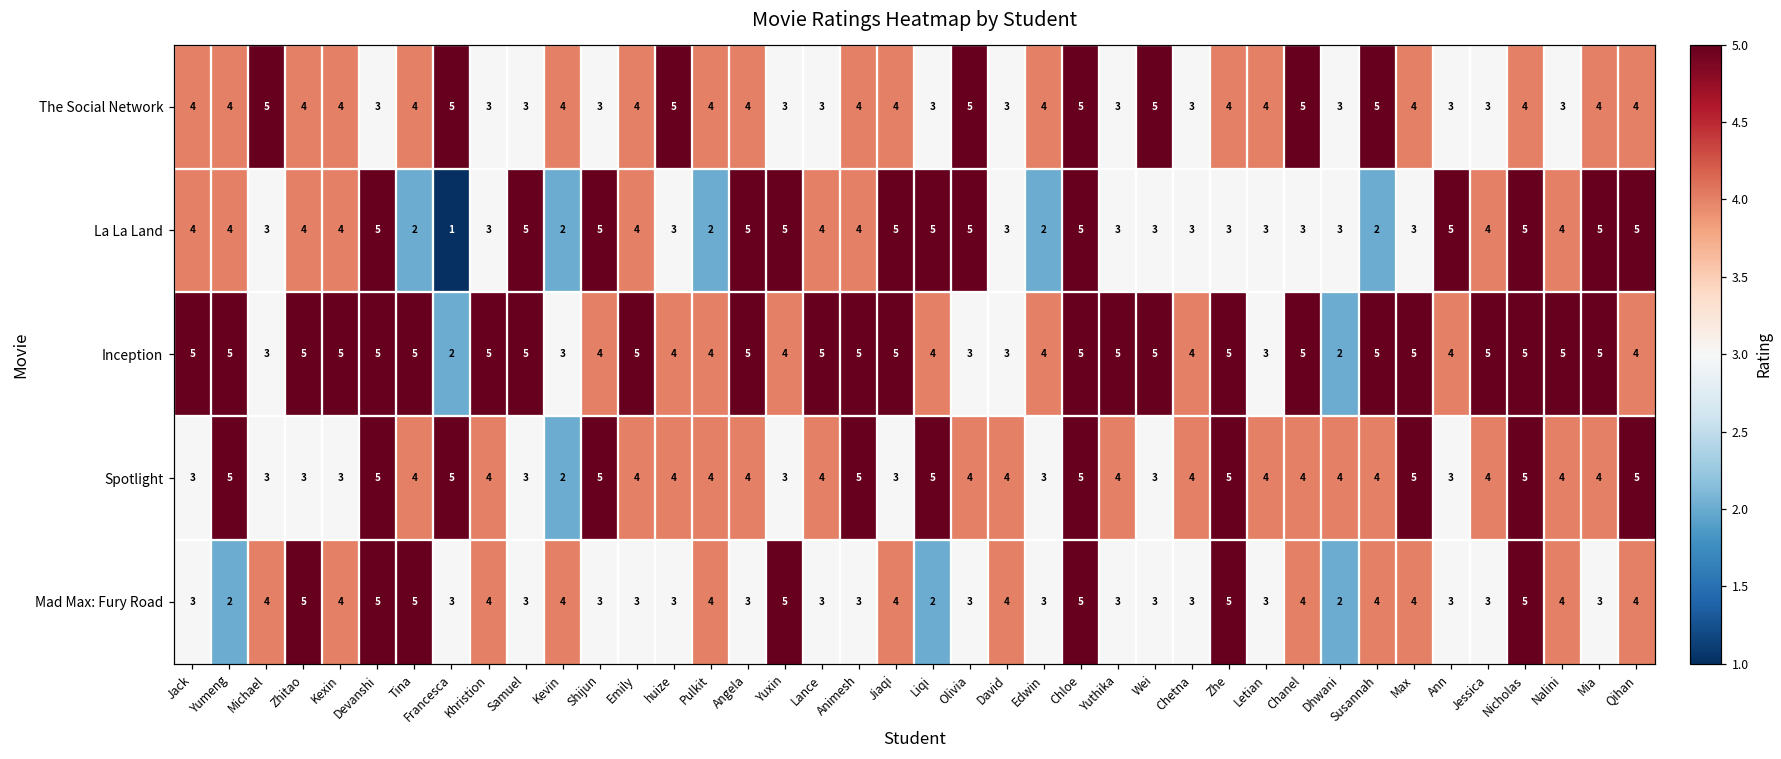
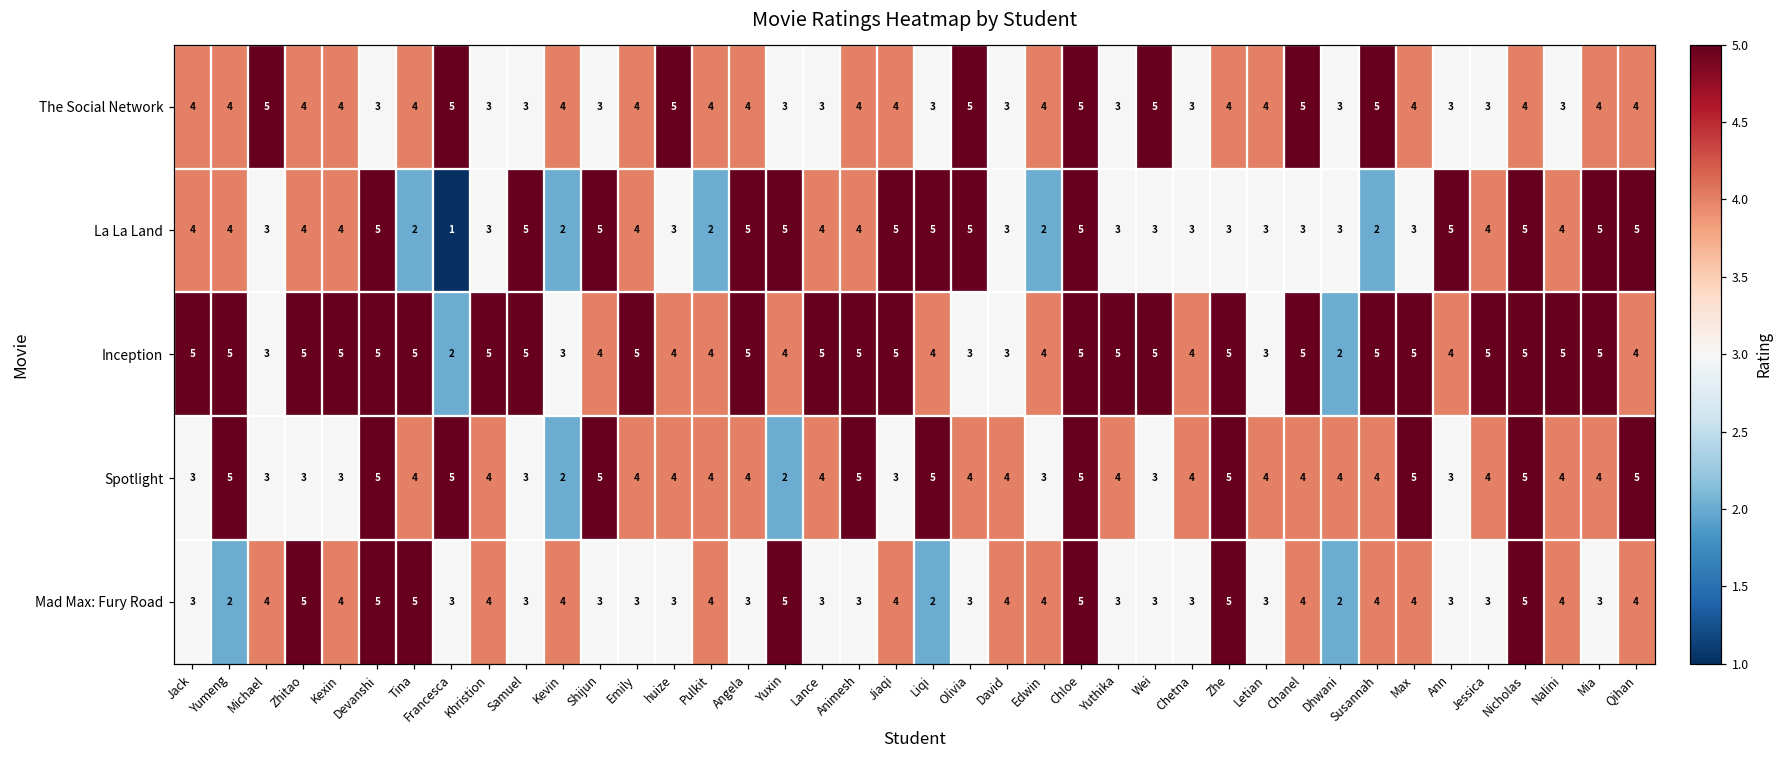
  {
    "The Social Network": {
      "Jack": 4,
      "Yumeng": 4,
      "Michael": 5,
      "Zhitao": 4,
      "Kexin": 4,
      "Devanshi": 3,
      "Tina": 4,
      "Francesca": 5,
      "Khristion": 3,
      "Samuel": 3,
      "Kevin": 4,
      "Shijun": 3,
      "Emily": 4,
      "huize": 5,
      "Pulkit": 4,
      "Angela": 4,
      "Yuxin": 3,
      "Lance": 3,
      "Animesh": 4,
      "Jiaqi": 4,
      "Liqi": 3,
      "Olivia": 5,
      "David": 3,
      "Edwin": 4,
      "Chloe": 5,
      "Yuthika": 3,
      "Wei": 5,
      "Chetna": 3,
      "Zhe": 4,
      "Letian": 4,
      "Chanel": 5,
      "Dhwani": 3,
      "Susannah": 5,
      "Max": 4,
      "Ann": 3,
      "Jessica": 3,
      "Nicholas": 4,
      "Nalini": 3,
      "Mia": 4,
      "Qihan": 4
    },
    "La La Land": {
      "Jack": 4,
      "Yumeng": 4,
      "Michael": 3,
      "Zhitao": 4,
      "Kexin": 4,
      "Devanshi": 5,
      "Tina": 2,
      "Francesca": 1,
      "Khristion": 3,
      "Samuel": 5,
      "Kevin": 2,
      "Shijun": 5,
      "Emily": 4,
      "huize": 3,
      "Pulkit": 2,
      "Angela": 5,
      "Yuxin": 5,
      "Lance": 4,
      "Animesh": 4,
      "Jiaqi": 5,
      "Liqi": 5,
      "Olivia": 5,
      "David": 3,
      "Edwin": 2,
      "Chloe": 5,
      "Yuthika": 3,
      "Wei": 3,
      "Chetna": 3,
      "Zhe": 3,
      "Letian": 3,
      "Chanel": 3,
      "Dhwani": 3,
      "Susannah": 2,
      "Max": 3,
      "Ann": 5,
      "Jessica": 4,
      "Nicholas": 5,
      "Nalini": 4,
      "Mia": 5,
      "Qihan": 5
    },
    "Inception": {
      "Jack": 5,
      "Yumeng": 5,
      "Michael": 3,
      "Zhitao": 5,
      "Kexin": 5,
      "Devanshi": 5,
      "Tina": 5,
      "Francesca": 2,
      "Khristion": 5,
      "Samuel": 5,
      "Kevin": 3,
      "Shijun": 4,
      "Emily": 5,
      "huize": 4,
      "Pulkit": 4,
      "Angela": 5,
      "Yuxin": 4,
      "Lance": 5,
      "Animesh": 5,
      "Jiaqi": 5,
      "Liqi": 4,
      "Olivia": 3,
      "David": 3,
      "Edwin": 4,
      "Chloe": 5,
      "Yuthika": 5,
      "Wei": 5,
      "Chetna": 4,
      "Zhe": 5,
      "Letian": 3,
      "Chanel": 5,
      "Dhwani": 2,
      "Susannah": 5,
      "Max": 5,
      "Ann": 4,
      "Jessica": 5,
      "Nicholas": 5,
      "Nalini": 5,
      "Mia": 5,
      "Qihan": 4
    },
    "Spotlight": {
      "Jack": 3,
      "Yumeng": 5,
      "Michael": 3,
      "Zhitao": 3,
      "Kexin": 3,
      "Devanshi": 5,
      "Tina": 4,
      "Francesca": 5,
      "Khristion": 4,
      "Samuel": 3,
      "Kevin": 2,
      "Shijun": 5,
      "Emily": 4,
      "huize": 4,
      "Pulkit": 4,
      "Angela": 4,
-     "Yuxin": 3,
+     "Yuxin": 2,
      "Lance": 4,
      "Animesh": 5,
      "Jiaqi": 3,
      "Liqi": 5,
      "Olivia": 4,
      "David": 4,
      "Edwin": 3,
      "Chloe": 5,
      "Yuthika": 4,
      "Wei": 3,
      "Chetna": 4,
      "Zhe": 5,
      "Letian": 4,
      "Chanel": 4,
      "Dhwani": 4,
      "Susannah": 4,
      "Max": 5,
      "Ann": 3,
      "Jessica": 4,
      "Nicholas": 5,
      "Nalini": 4,
      "Mia": 4,
      "Qihan": 5
    },
    "Mad Max: Fury Road": {
      "Jack": 3,
      "Yumeng": 2,
      "Michael": 4,
      "Zhitao": 5,
      "Kexin": 4,
      "Devanshi": 5,
      "Tina": 5,
      "Francesca": 3,
      "Khristion": 4,
      "Samuel": 3,
      "Kevin": 4,
      "Shijun": 3,
      "Emily": 3,
      "huize": 3,
      "Pulkit": 4,
      "Angela": 3,
      "Yuxin": 5,
      "Lance": 3,
      "Animesh": 3,
      "Jiaqi": 4,
      "Liqi": 2,
      "Olivia": 3,
      "David": 4,
-     "Edwin": 3,
+     "Edwin": 4,
      "Chloe": 5,
      "Yuthika": 3,
      "Wei": 3,
      "Chetna": 3,
      "Zhe": 5,
      "Letian": 3,
      "Chanel": 4,
      "Dhwani": 2,
      "Susannah": 4,
      "Max": 4,
      "Ann": 3,
      "Jessica": 3,
      "Nicholas": 5,
      "Nalini": 4,
      "Mia": 3,
      "Qihan": 4
    }
  }
